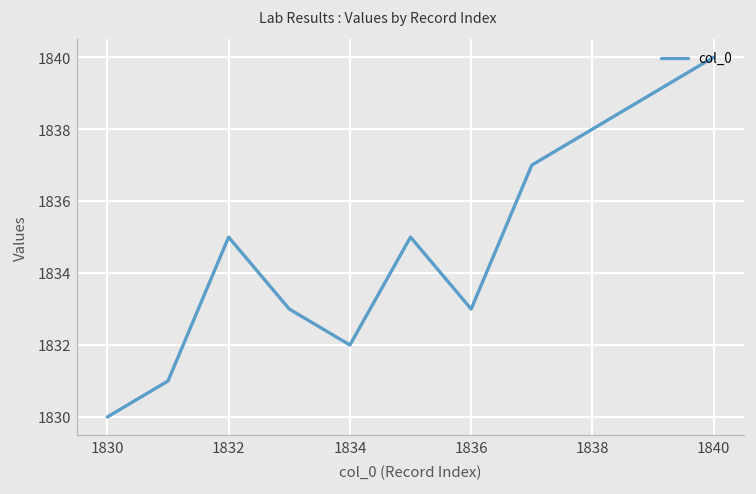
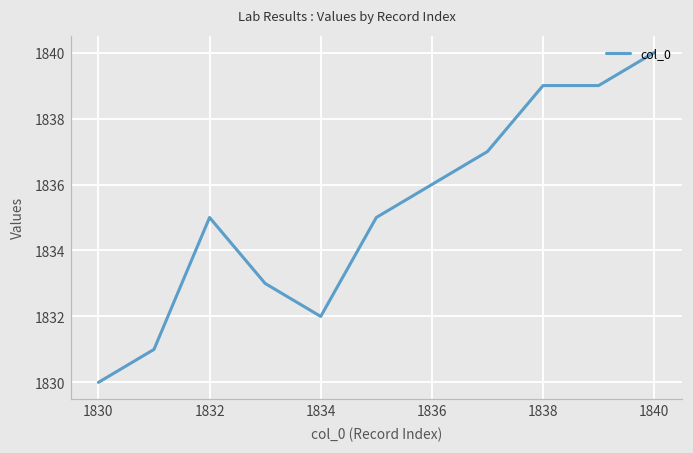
  {
    "1830": 1830,
    "1832": 1835,
    "1834": 1832,
-   "1836": 1833,
-   "1838": 1838,
+   "1836": 1836,
+   "1838": 1839,
    "1840": 1840
  }
